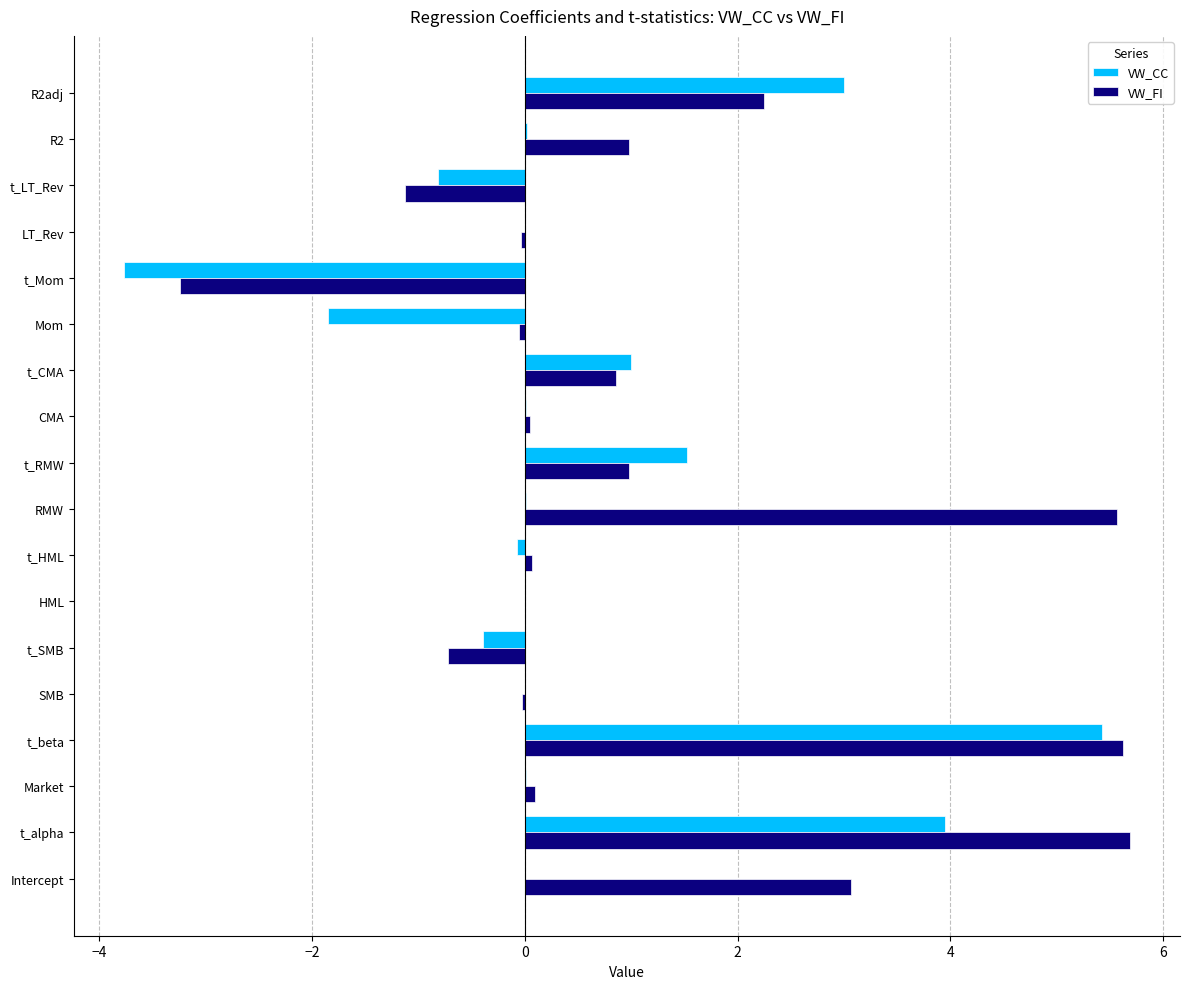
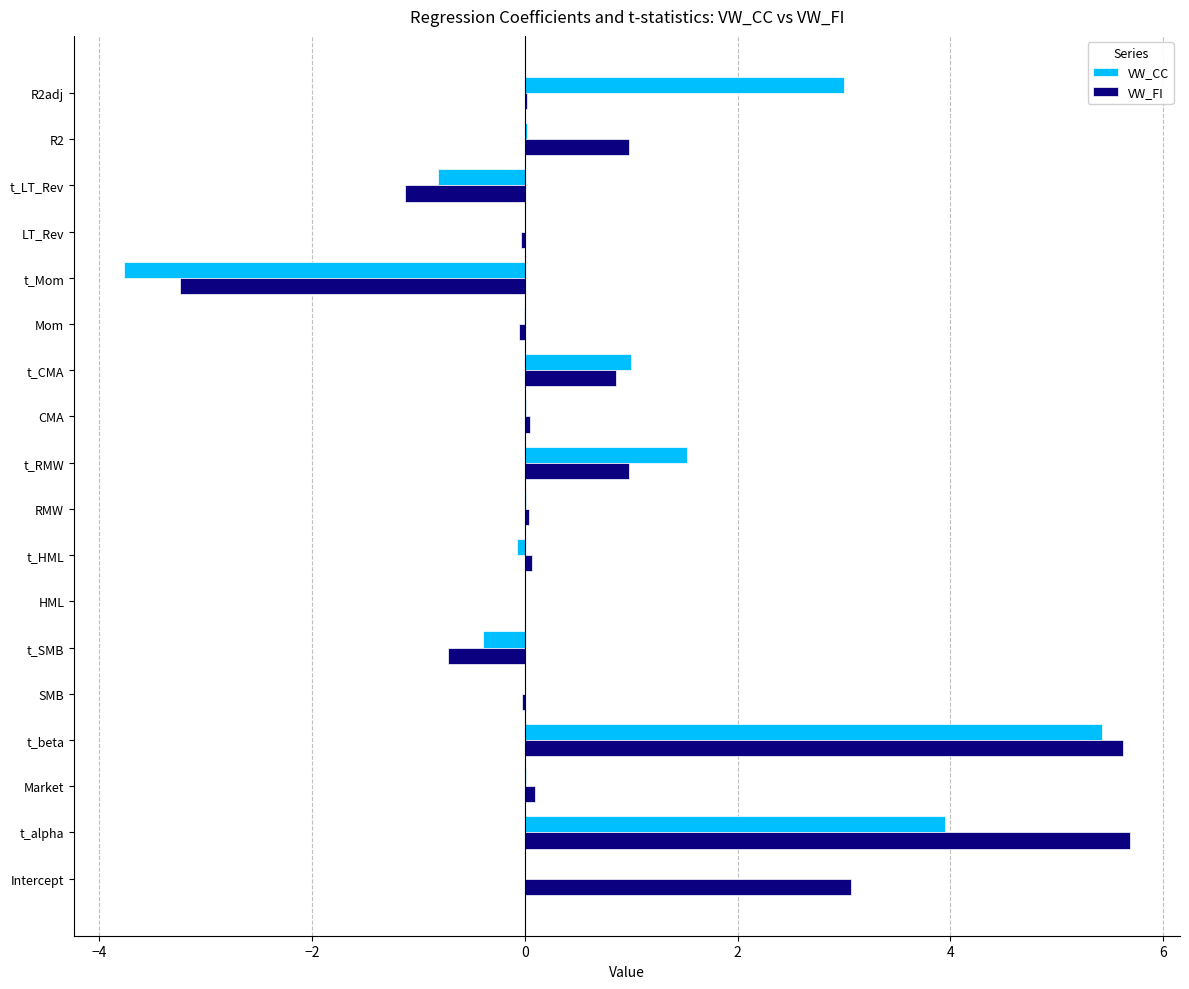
  {
    "VW_CC": {
      "R2adj": 3.00,
      "t_LT_Rev": -0.82,
      "t_Mom": -3.77,
-     "Mom": -1.86,
+     "Mom": -0.01,
      "t_CMA": 1.00,
      "t_RMW": 1.52,
      "t_HML": -0.08,
      "t_SMB": -0.39,
      "t_beta": 5.43,
      "t_alpha": 3.95
    },
    "VW_FI": {
-     "R2adj": 2.24,
+     "R2adj": 0.02,
      "R2": 0.97,
      "t_LT_Rev": -1.13,
      "LT_Rev": -0.04,
      "t_Mom": -3.24,
      "Mom": -0.06,
      "t_CMA": 0.85,
      "CMA": 0.04,
      "t_RMW": 0.98,
-     "RMW": 5.57,
+     "RMW": 0.04,
      "t_HML": 0.07,
      "t_SMB": -0.72,
      "SMB": -0.03,
      "t_beta": 5.62,
      "Market": 0.09,
      "t_alpha": 5.68,
      "Intercept": 3.06
    }
  }
